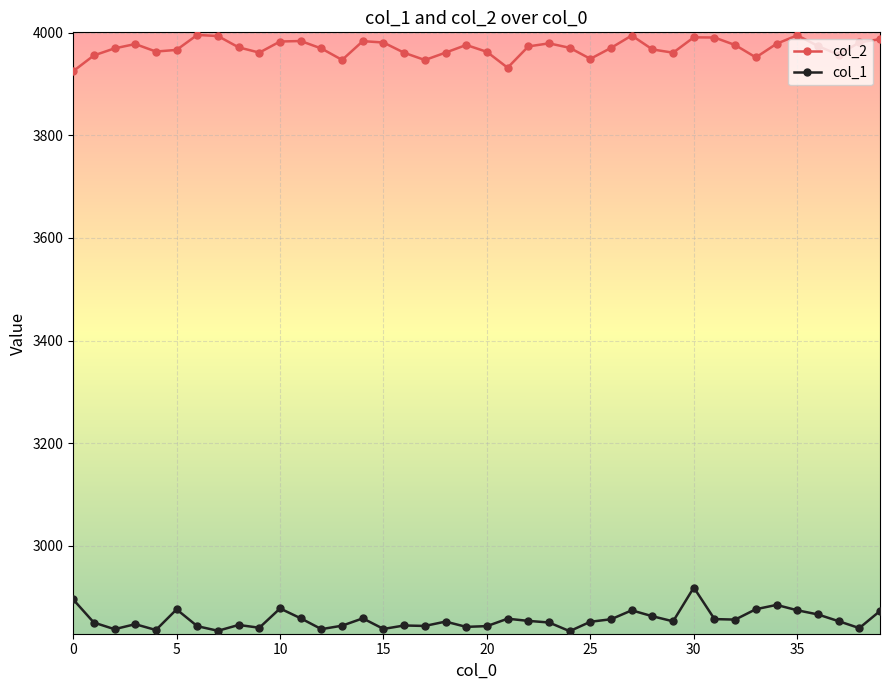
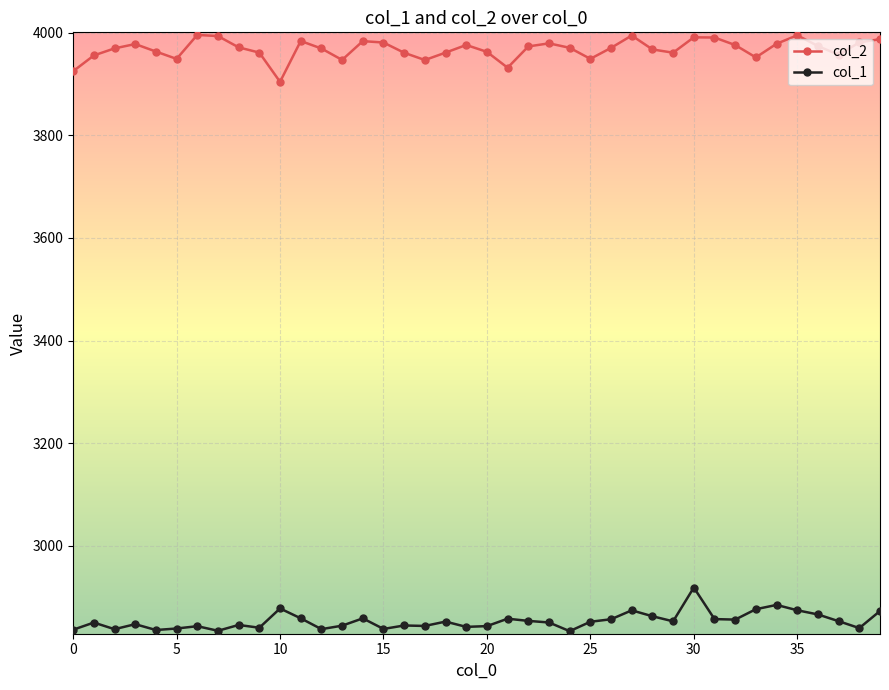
  {
    "col_2": {
      "0": 3920,
-     "5": 3970,
-     "10": 3980,
+     "5": 3950,
+     "10": 3900,
      "15": 3980,
      "20": 3960,
      "25": 3950,
      "30": 3990,
      "35": 3990
    },
    "col_1": {
-     "0": 2900,
-     "5": 2880,
+     "0": 2840,
+     "5": 2840,
      "10": 2880,
      "15": 2840,
      "20": 2840,
      "25": 2850,
      "30": 2920,
      "35": 2870
    }
  }
